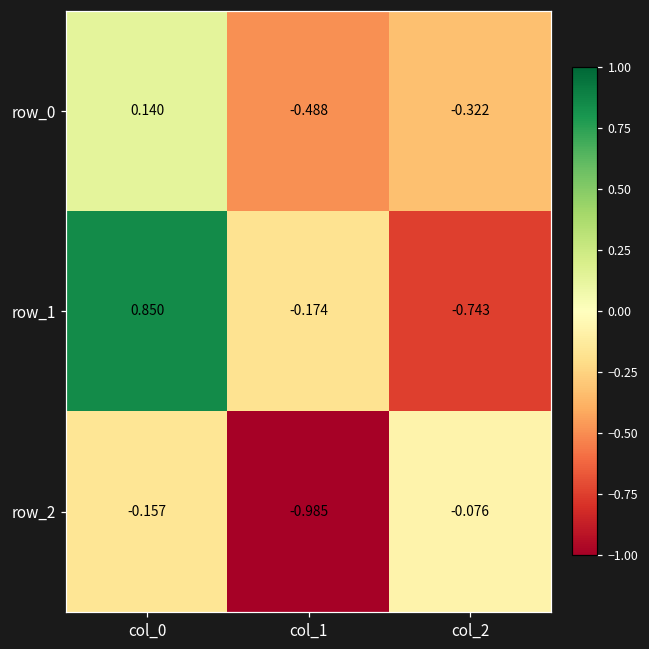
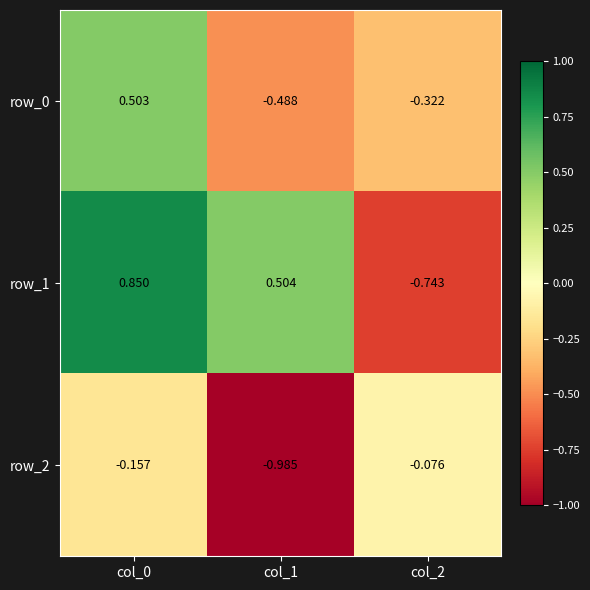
  {
    "row_0": {
-     "col_0": 0.140,
+     "col_0": 0.503,
      "col_1": -0.488,
      "col_2": -0.322
    },
    "row_1": {
      "col_0": 0.850,
-     "col_1": -0.174,
+     "col_1": 0.504,
      "col_2": -0.743
    },
    "row_2": {
      "col_0": -0.157,
      "col_1": -0.985,
      "col_2": -0.076
    }
  }
